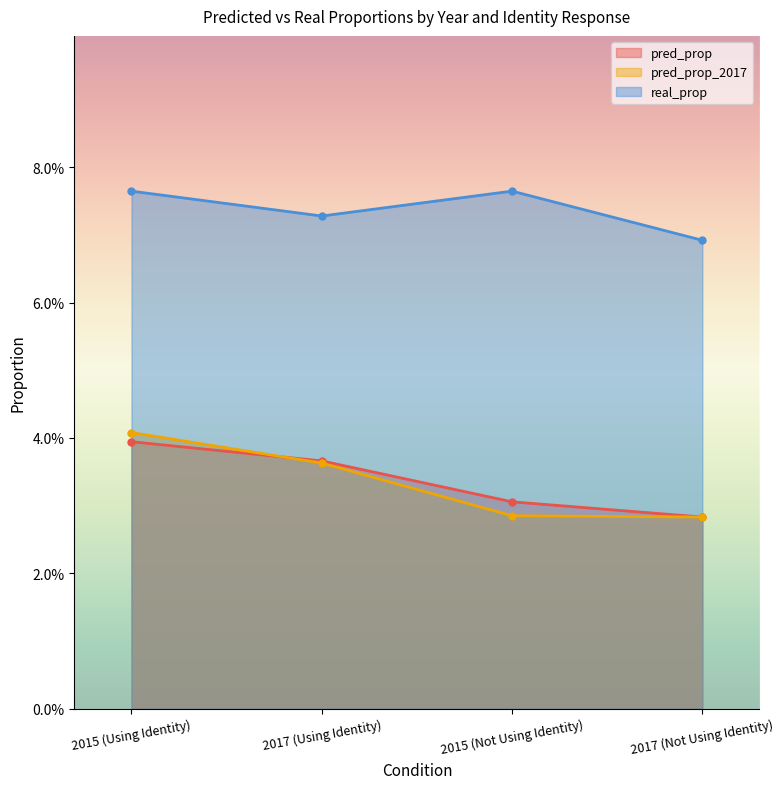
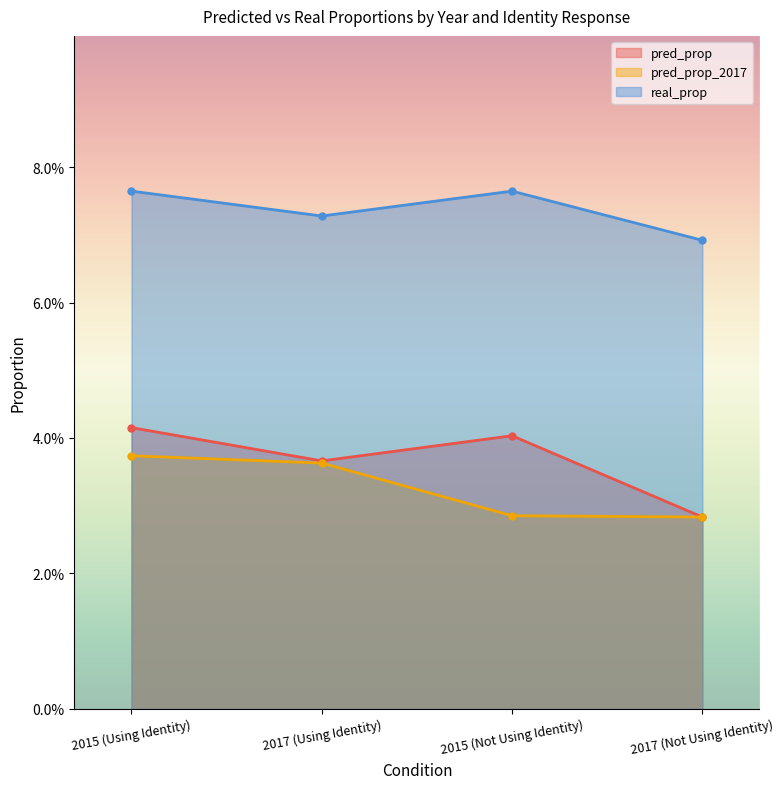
  {
    "pred_prop": {
-     "2015 (Using Identity)": "3.9%",
-     "2015 (Not Using Identity)": "3.1%"
+     "2015 (Using Identity)": "4.2%",
+     "2015 (Not Using Identity)": "4.0%"
    },
    "pred_prop_2017": {
-     "2015 (Using Identity)": "4.1%",
+     "2015 (Using Identity)": "3.7%",
      "2015 (Not Using Identity)": "2.9%"
    },
    "real_prop": {
      "2015 (Using Identity)": "7.6%",
      "2017 (Using Identity)": "7.3%",
      "2015 (Not Using Identity)": "7.6%",
      "2017 (Not Using Identity)": "6.9%"
    }
  }
